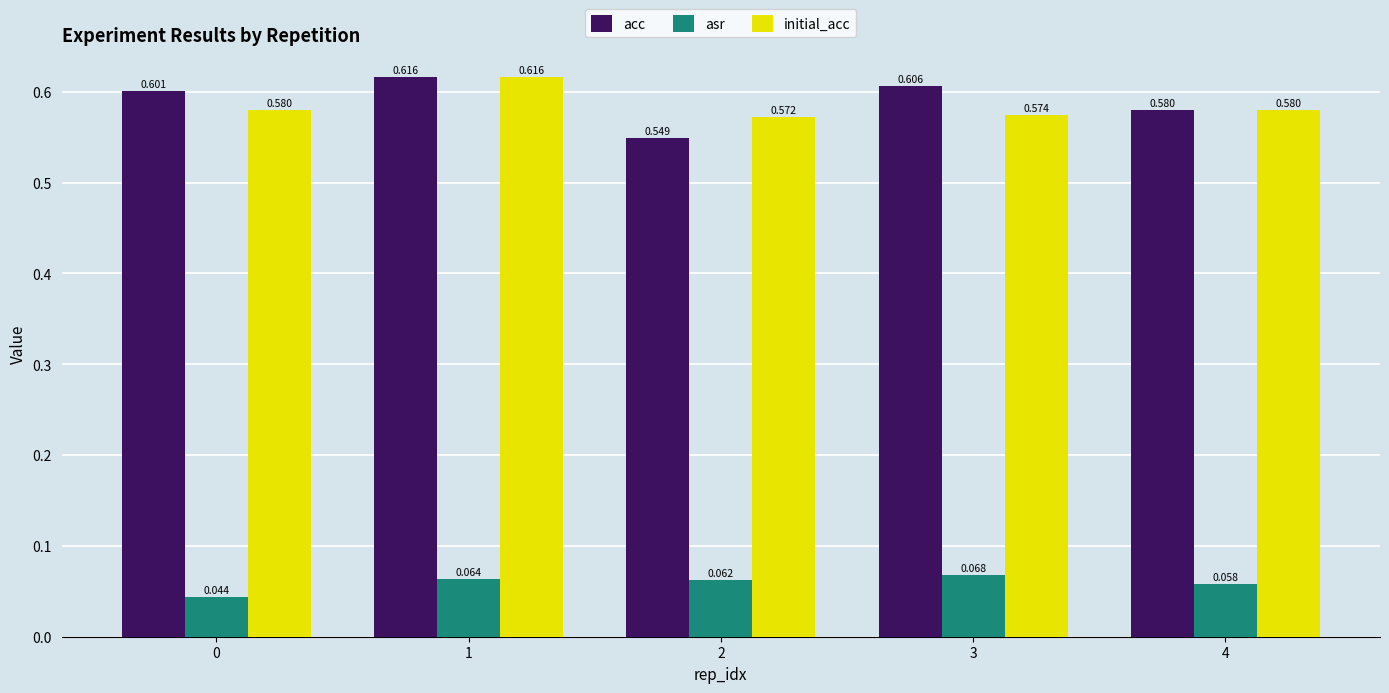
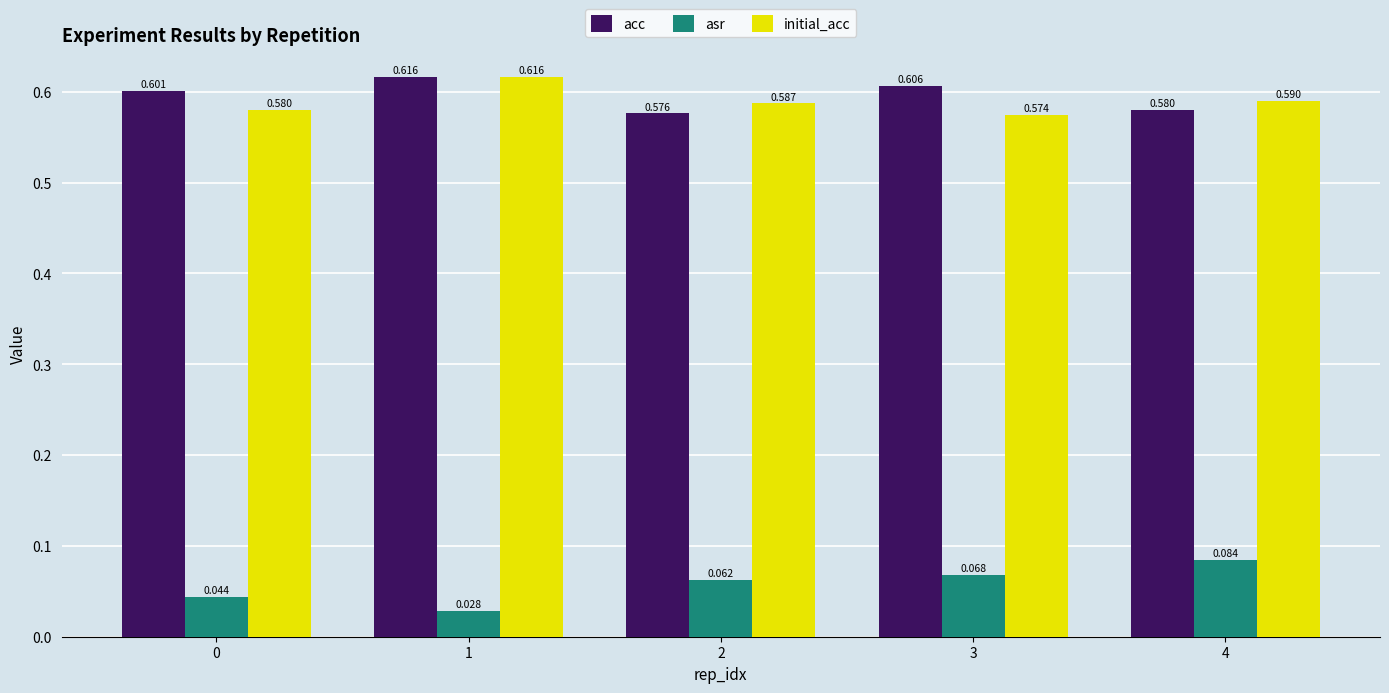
  {
    "acc": {
      "0": 0.601,
      "1": 0.616,
-     "2": 0.549,
+     "2": 0.576,
      "3": 0.606,
      "4": 0.580
    },
    "asr": {
      "0": 0.044,
-     "1": 0.064,
+     "1": 0.028,
      "2": 0.062,
      "3": 0.068,
-     "4": 0.058
+     "4": 0.084
    },
    "initial_acc": {
      "0": 0.580,
      "1": 0.616,
-     "2": 0.572,
+     "2": 0.587,
      "3": 0.574,
-     "4": 0.580
+     "4": 0.590
    }
  }
